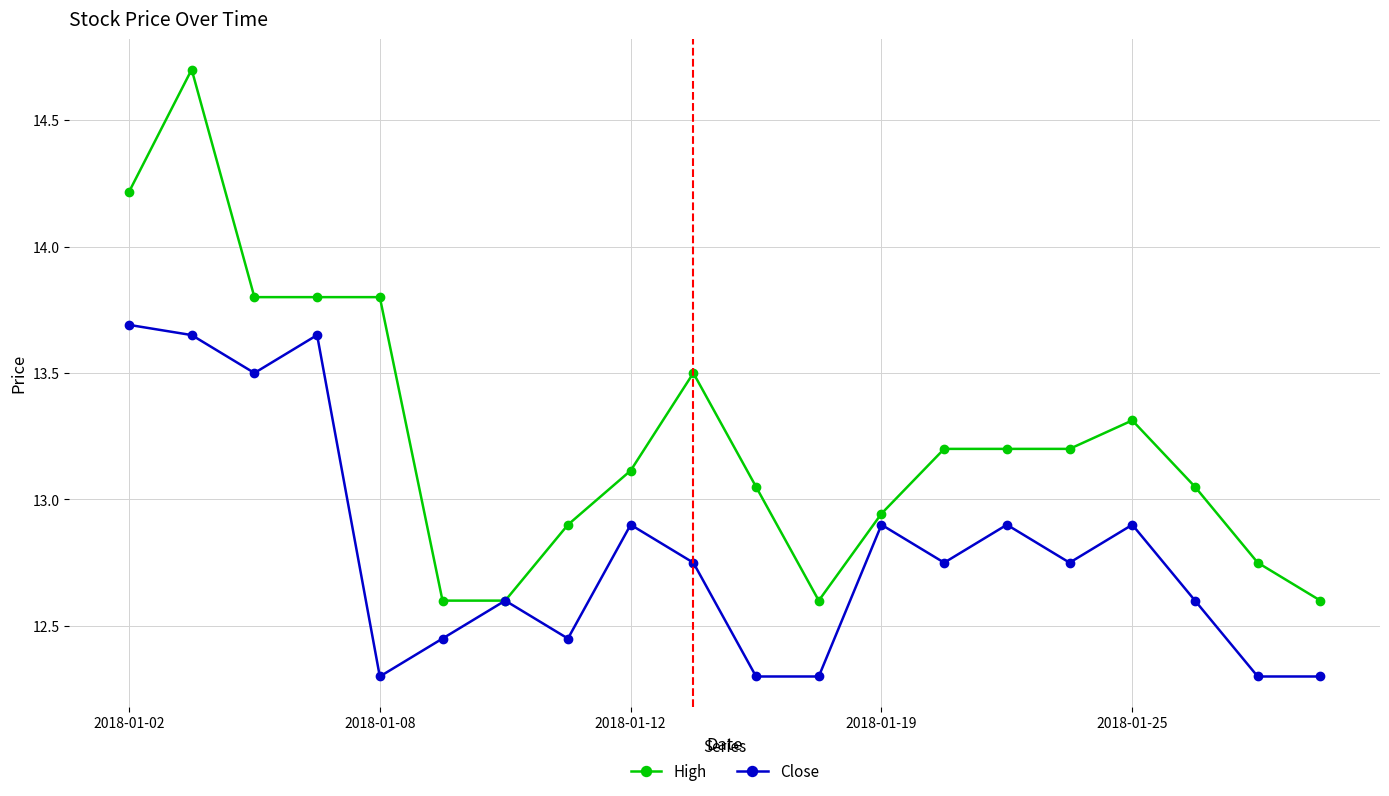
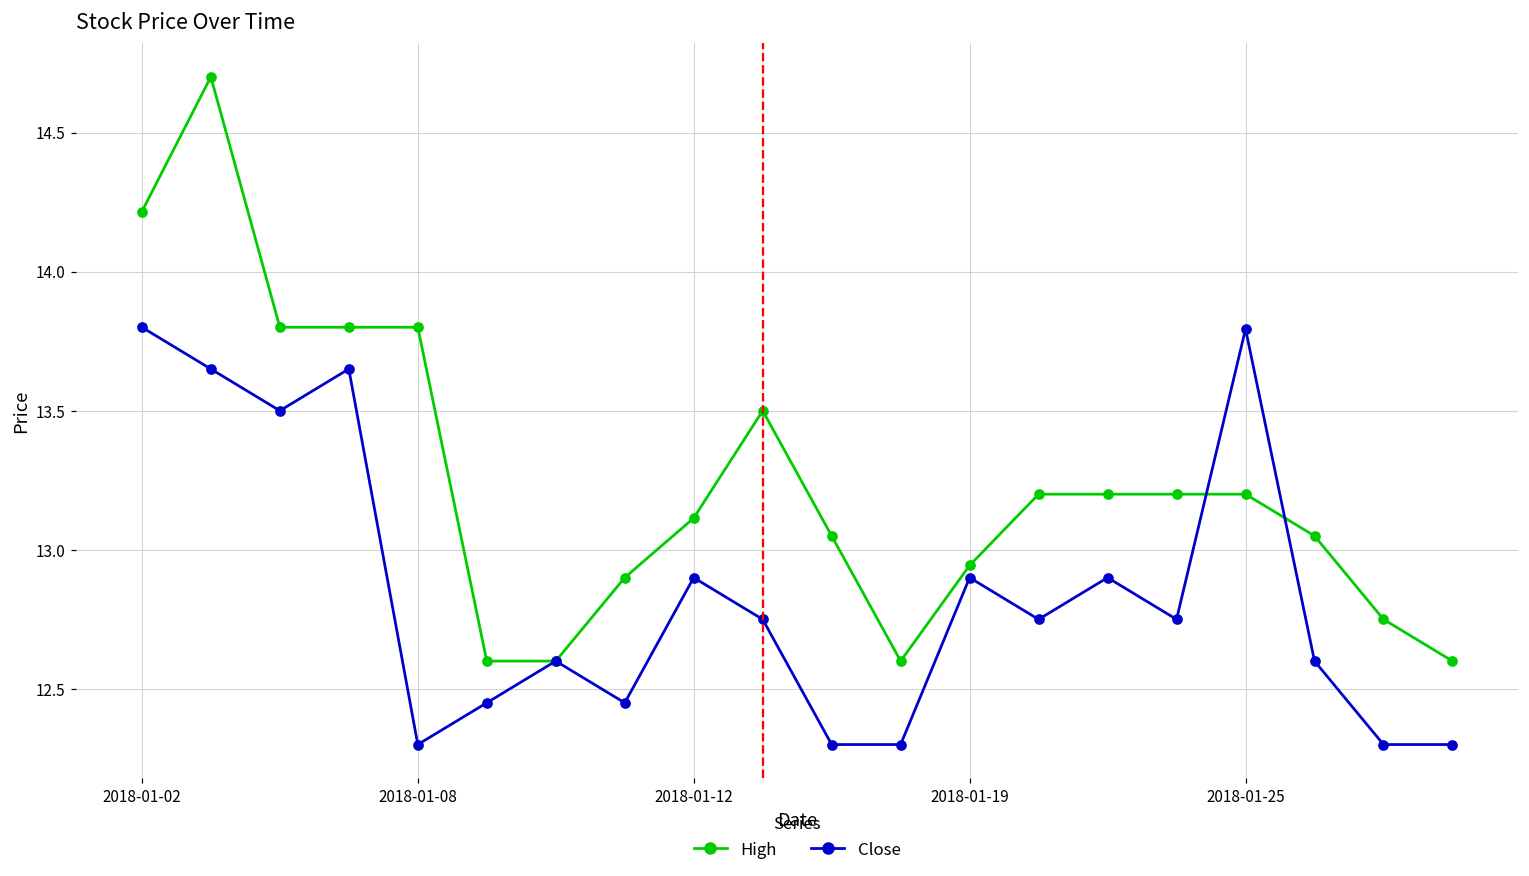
  {
    "High": {
      "2018-01-02": 14.22,
      "2018-01-08": 13.80,
      "2018-01-12": 13.11,
      "2018-01-19": 12.94,
-     "2018-01-25": 13.31
+     "2018-01-25": 13.20
    },
    "Close": {
-     "2018-01-02": 13.69,
+     "2018-01-02": 13.80,
      "2018-01-08": 12.30,
      "2018-01-12": 12.90,
      "2018-01-19": 12.90,
-     "2018-01-25": 12.90
+     "2018-01-25": 13.79
    }
  }
